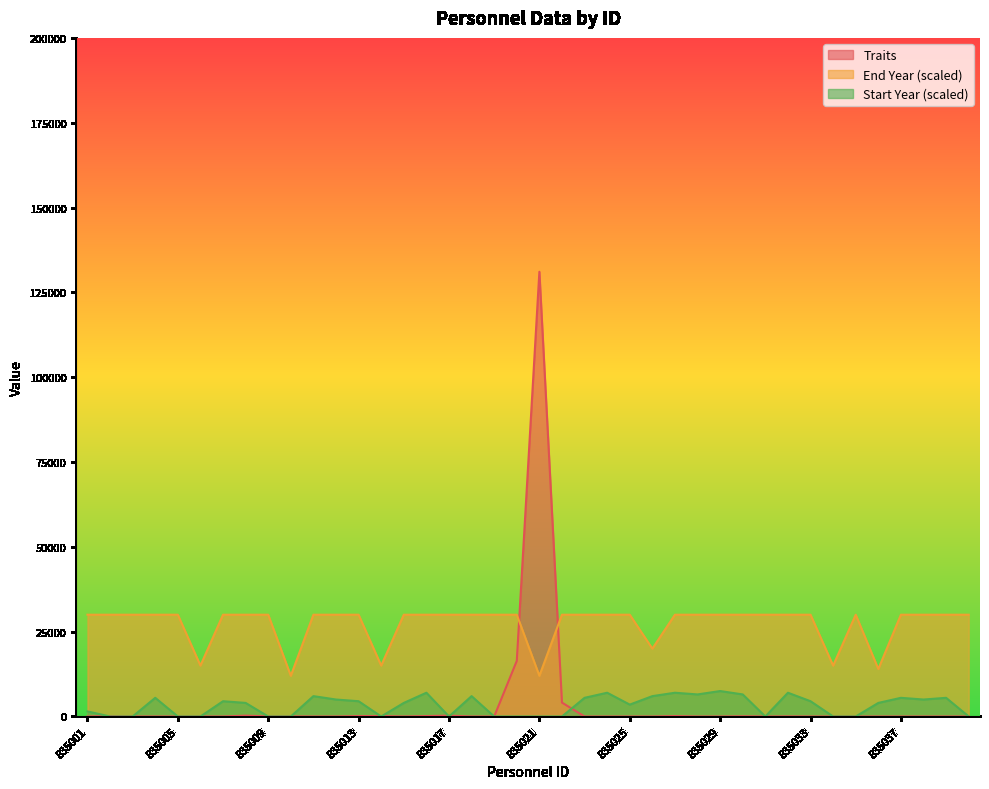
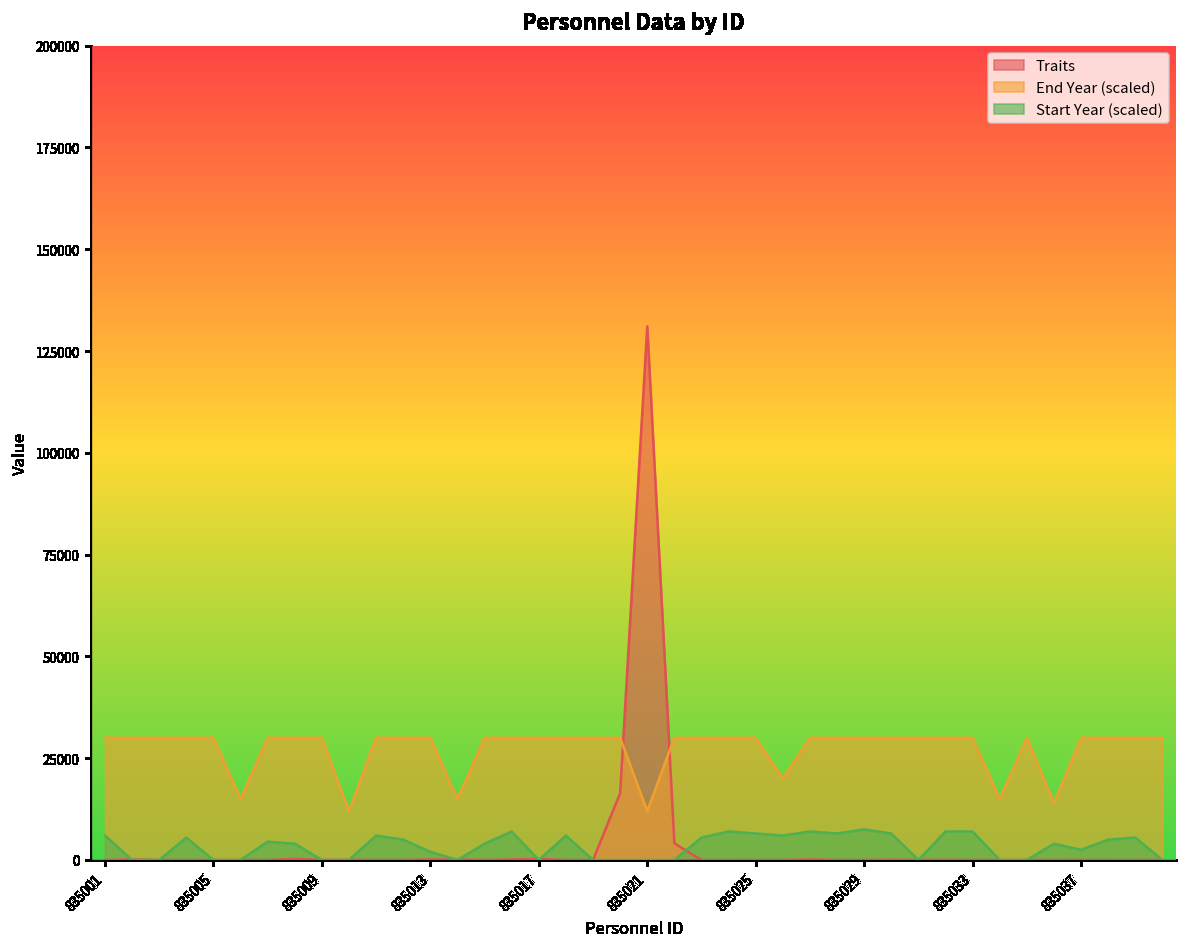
  {
    "Traits": {
      "835001": 0,
      "835013": 0,
      "835021": 131000,
      "835025": 0,
      "835029": 0,
      "835033": 0,
      "835037": 0
    },
    "End Year (scaled)": {
      "835001": 30000,
      "835005": 30000,
      "835009": 30000,
      "835013": 30000,
      "835017": 30000,
      "835021": 12000,
      "835025": 30000,
      "835029": 30000,
      "835033": 30000,
      "835037": 30000
    },
    "Start Year (scaled)": {
-     "835001": 2000,
-     "835013": 5000,
+     "835001": 6000,
+     "835013": 2000,
      "835021": 0,
-     "835025": 4000,
+     "835025": 7000,
      "835029": 8000,
-     "835033": 5000,
-     "835037": 6000
+     "835033": 7000,
+     "835037": 3000
    }
  }
